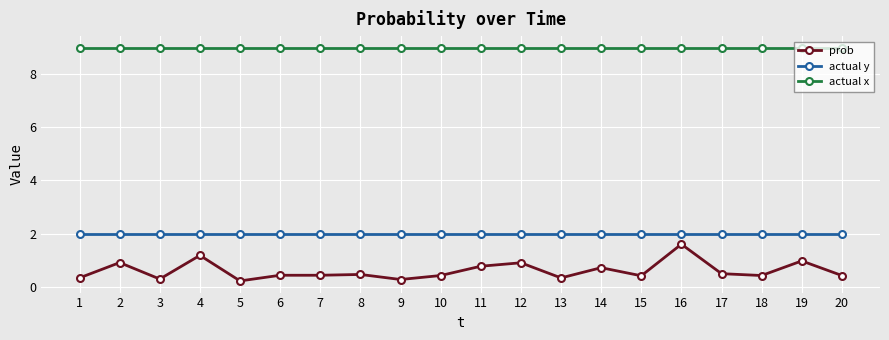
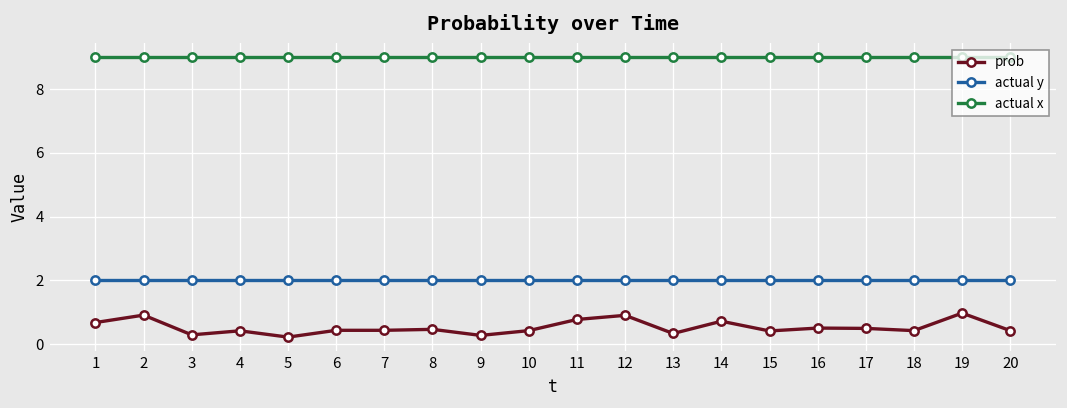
  {
    "prob": {
-     "1": 0.3,
+     "1": 0.7,
      "2": 0.9,
      "3": 0.3,
-     "4": 1.2,
+     "4": 0.4,
      "5": 0.2,
      "6": 0.4,
      "7": 0.4,
      "8": 0.5,
      "9": 0.3,
      "10": 0.4,
      "11": 0.8,
      "12": 0.9,
      "13": 0.3,
      "14": 0.7,
      "15": 0.4,
-     "16": 1.6,
+     "16": 0.5,
      "17": 0.5,
      "18": 0.4,
      "19": 1.0,
      "20": 0.4
    },
    "actual y": {
      "1": 2.0,
      "2": 2.0,
      "3": 2.0,
      "4": 2.0,
      "5": 2.0,
      "6": 2.0,
      "7": 2.0,
      "8": 2.0,
      "9": 2.0,
      "10": 2.0,
      "11": 2.0,
      "12": 2.0,
      "13": 2.0,
      "14": 2.0,
      "15": 2.0,
      "16": 2.0,
      "17": 2.0,
      "18": 2.0,
      "19": 2.0,
      "20": 2.0
    },
    "actual x": {
      "1": 9.0,
      "2": 9.0,
      "3": 9.0,
      "4": 9.0,
      "5": 9.0,
      "6": 9.0,
      "7": 9.0,
      "8": 9.0,
      "9": 9.0,
      "10": 9.0,
      "11": 9.0,
      "12": 9.0,
      "13": 9.0,
      "14": 9.0,
      "15": 9.0,
      "16": 9.0,
      "17": 9.0,
      "18": 9.0
    }
  }
